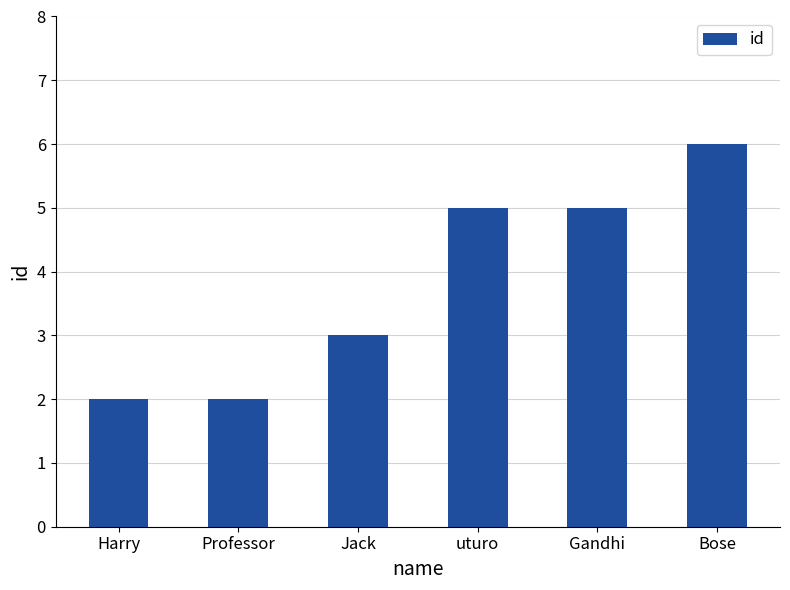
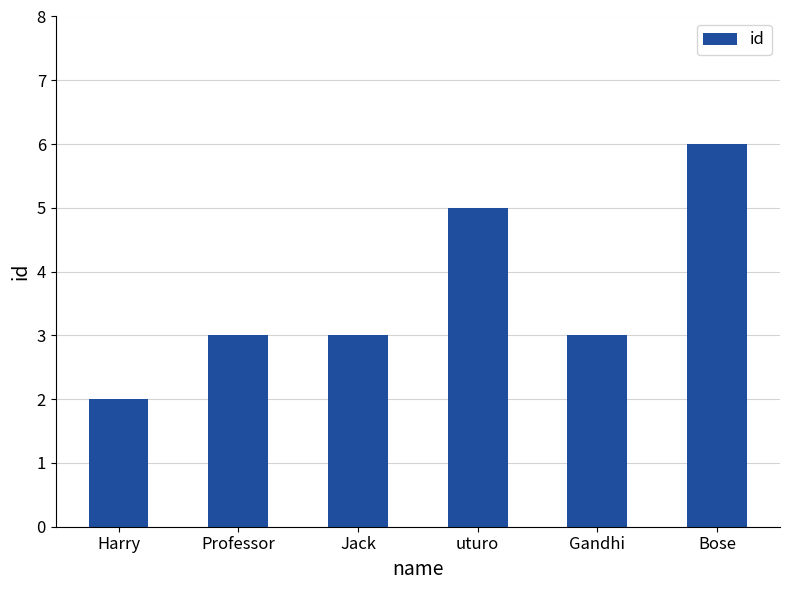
  {
    "Harry": 2,
-   "Professor": 2,
+   "Professor": 3,
    "Jack": 3,
    "uturo": 5,
-   "Gandhi": 5,
+   "Gandhi": 3,
    "Bose": 6
  }
